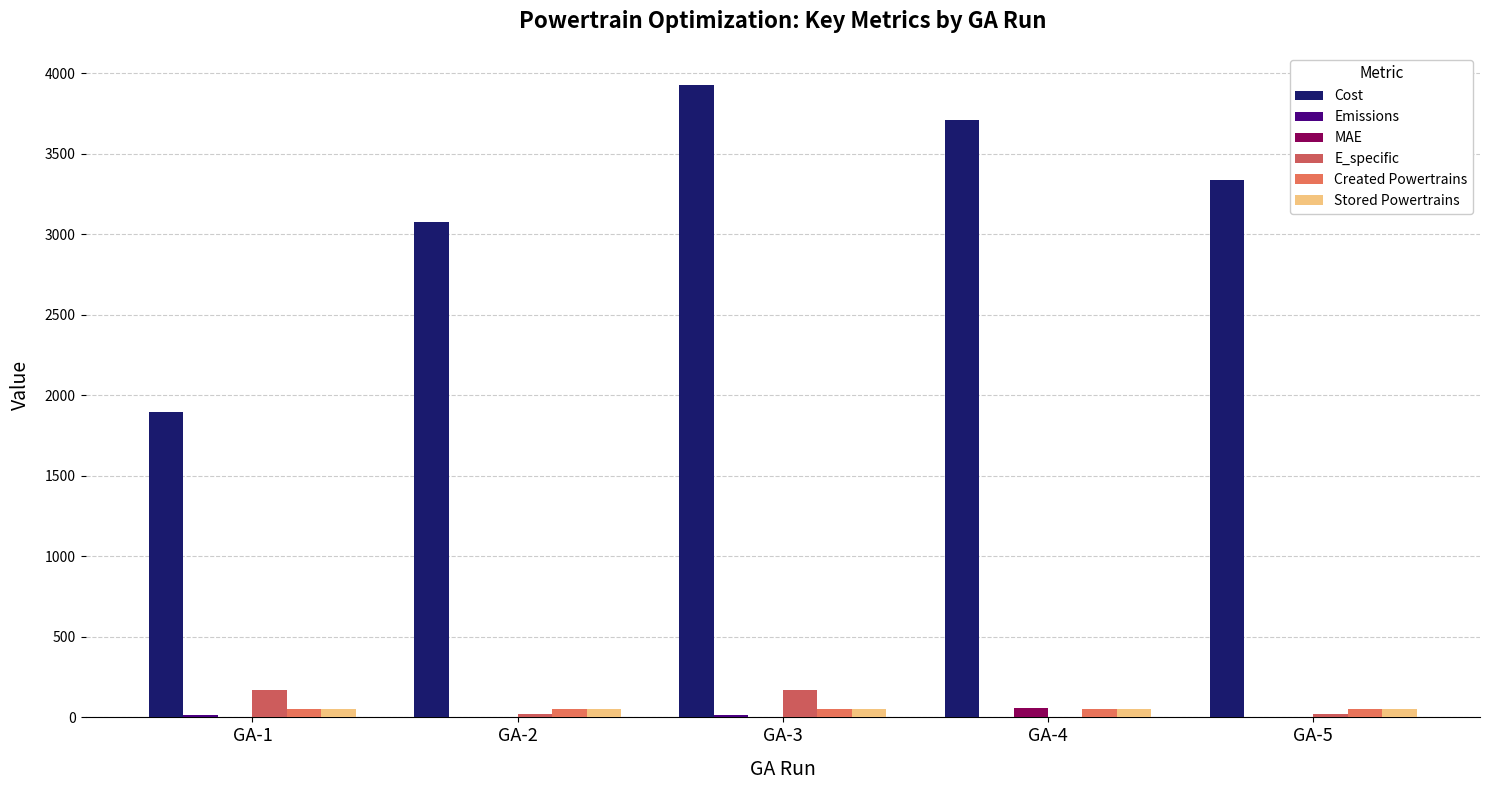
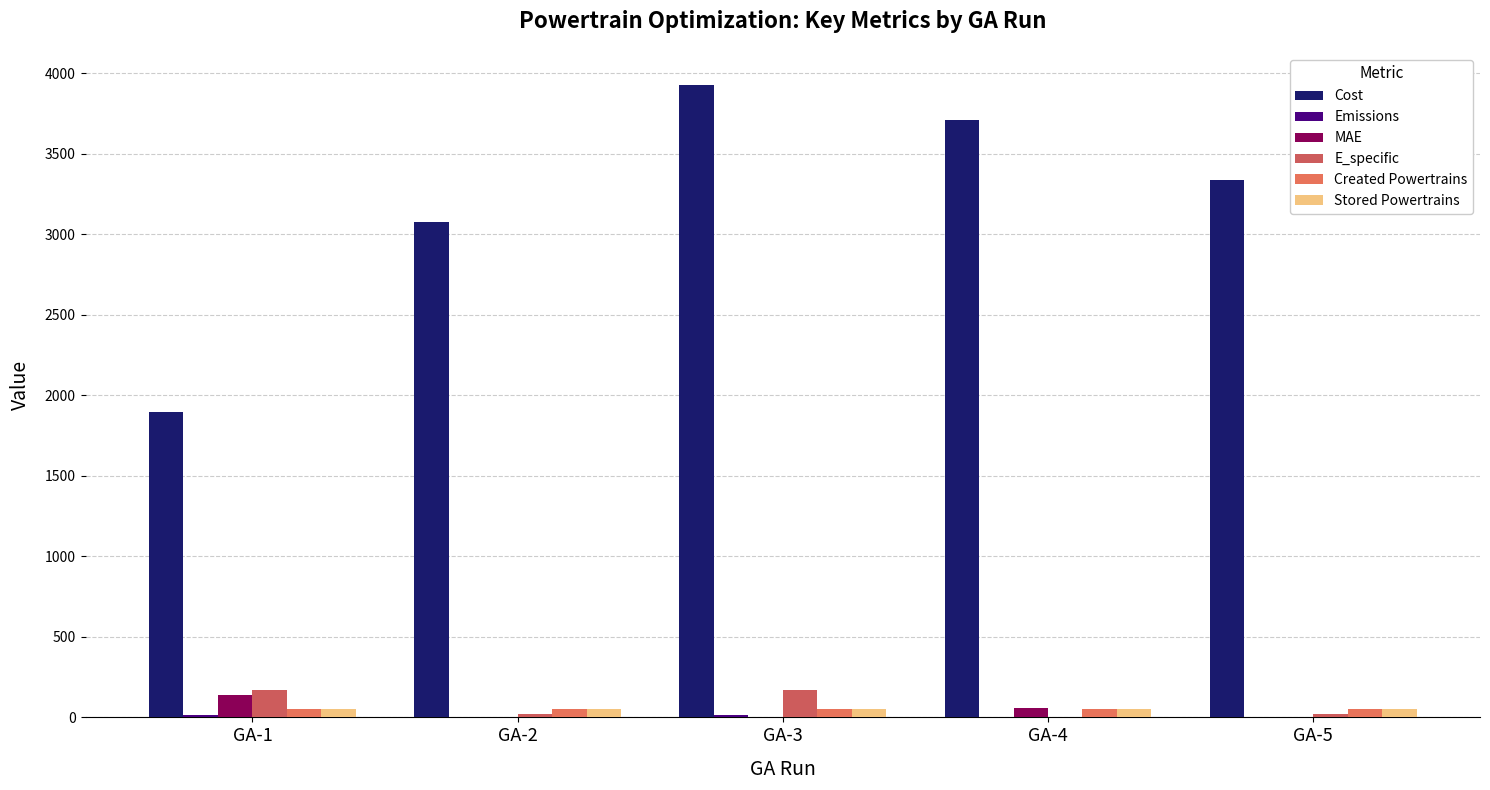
  {
    "MAE": {
-     "GA-1": 0,
+     "GA-1": 140,
      "GA-4": 60
    },
    "Stored Powertrains": {
      "GA-1": 50,
      "GA-2": 50,
      "GA-3": 50,
      "GA-4": 50,
      "GA-5": 50
    }
  }
